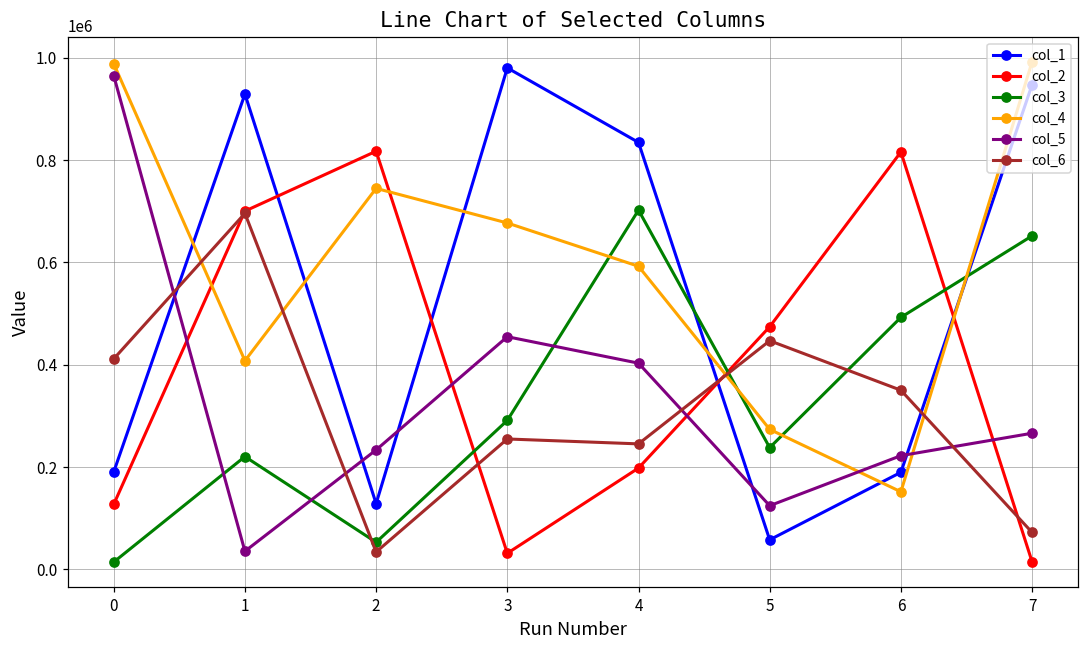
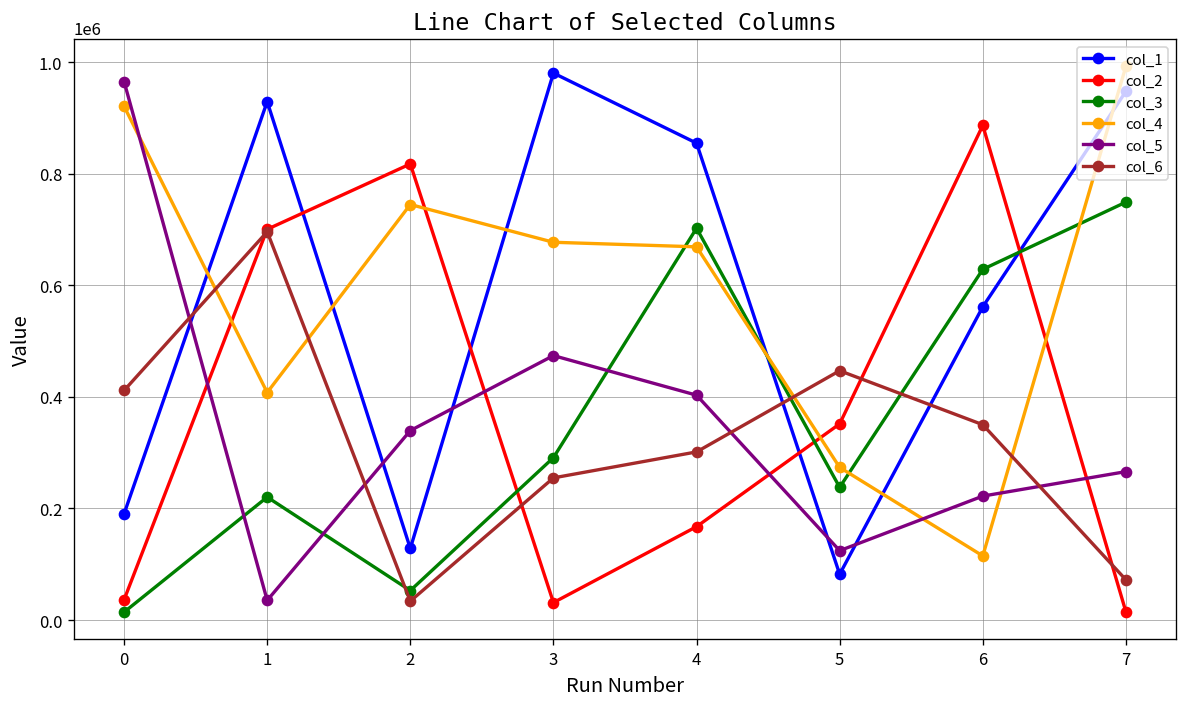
  {
    "col_1": {
      "0": 190000,
      "1": 930000,
      "2": 130000,
      "3": 980000,
-     "4": 830000,
-     "5": 60000,
-     "6": 190000
+     "4": 850000,
+     "5": 80000,
+     "6": 560000
    },
    "col_2": {
-     "0": 130000,
+     "0": 40000,
      "2": 820000,
      "3": 30000,
-     "4": 200000,
-     "5": 470000,
-     "6": 820000,
+     "4": 170000,
+     "5": 350000,
+     "6": 890000,
      "7": 10000
    },
    "col_3": {
      "0": 10000,
      "1": 220000,
      "2": 50000,
      "3": 290000,
      "4": 700000,
      "5": 240000,
-     "6": 490000,
-     "7": 650000
+     "6": 630000,
+     "7": 750000
    },
    "col_4": {
-     "0": 990000,
+     "0": 920000,
      "1": 410000,
      "2": 740000,
      "3": 680000,
-     "4": 590000,
+     "4": 670000,
      "5": 270000,
-     "6": 150000
+     "6": 110000
    },
    "col_5": {
      "0": 970000,
      "1": 40000,
-     "2": 230000,
-     "3": 450000,
+     "2": 340000,
+     "3": 470000,
      "4": 400000,
      "5": 120000,
      "6": 220000,
      "7": 270000
    },
    "col_6": {
      "0": 410000,
      "2": 30000,
      "3": 250000,
-     "4": 250000,
+     "4": 300000,
      "5": 450000,
      "6": 350000,
      "7": 70000
    }
  }
